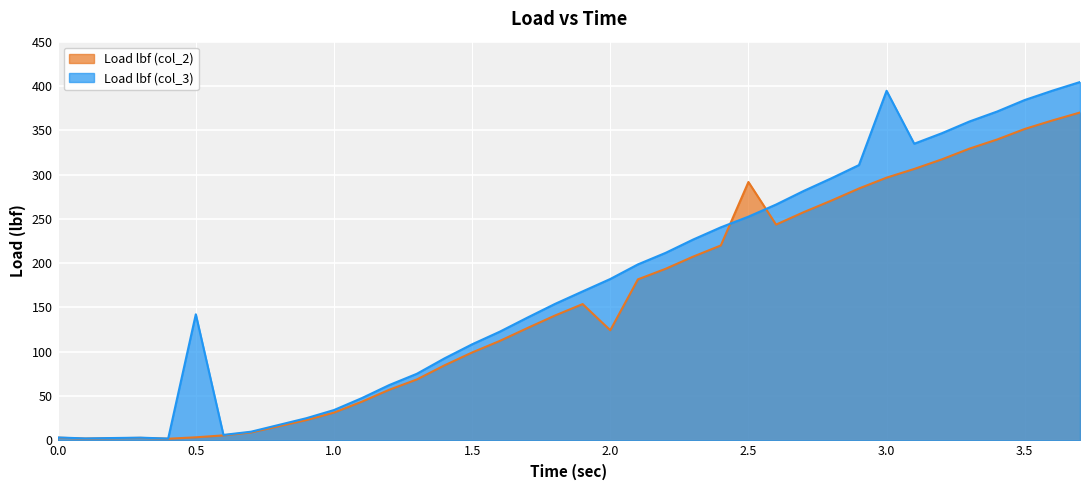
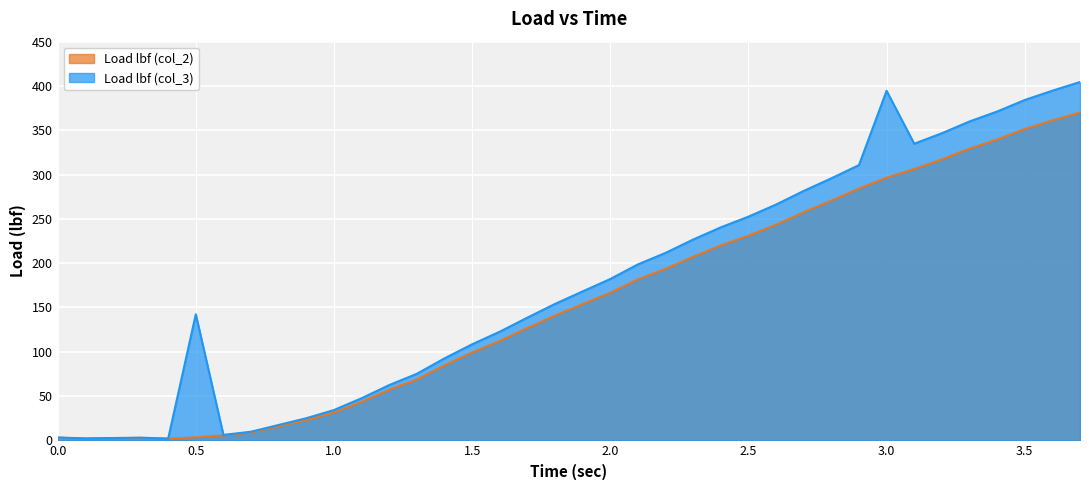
  {
    "Load lbf (col_2)": {
      "0.5": 0,
      "1.0": 30,
      "1.5": 100,
-     "2.0": 120,
-     "2.5": 290,
+     "2.0": 170,
+     "2.5": 230,
      "3.0": 300,
      "3.5": 350
    },
    "Load lbf (col_3)": {
      "0.5": 140,
      "1.0": 30,
      "1.5": 110,
      "2.0": 180,
      "2.5": 250,
      "3.0": 390,
      "3.5": 380
    }
  }
